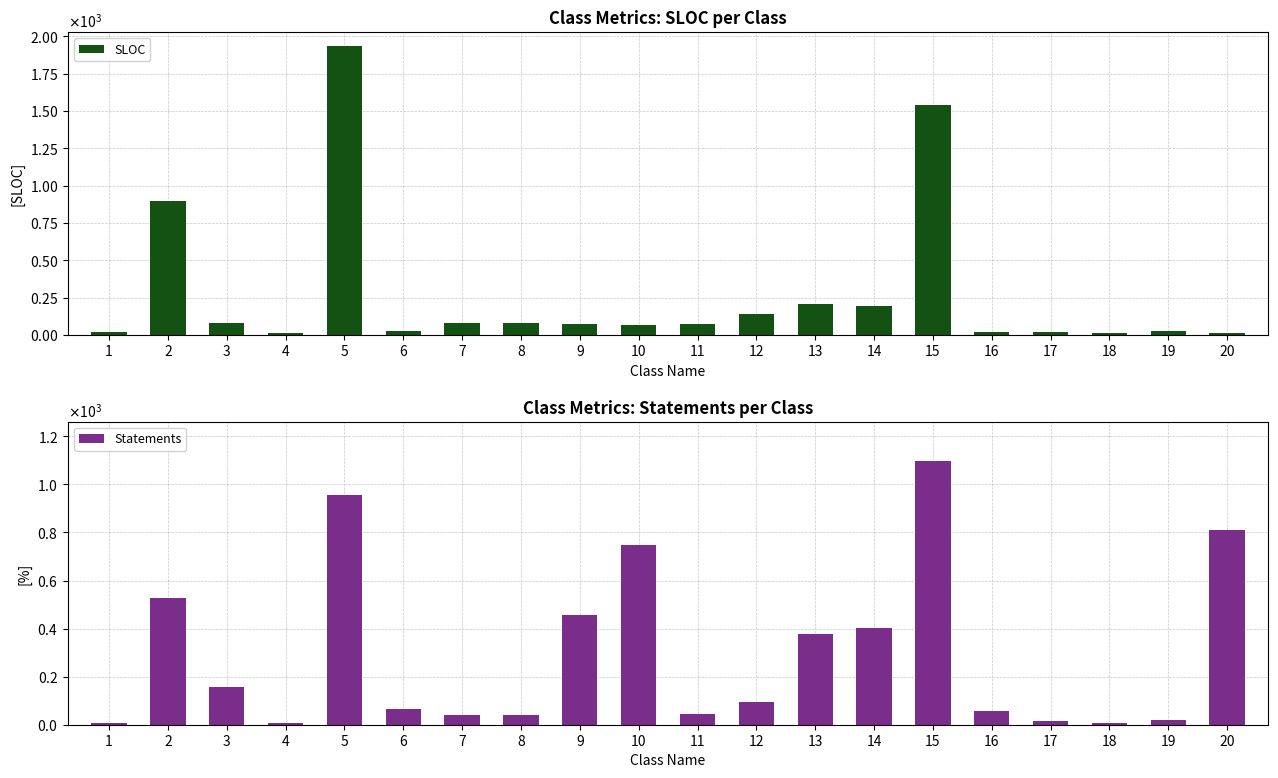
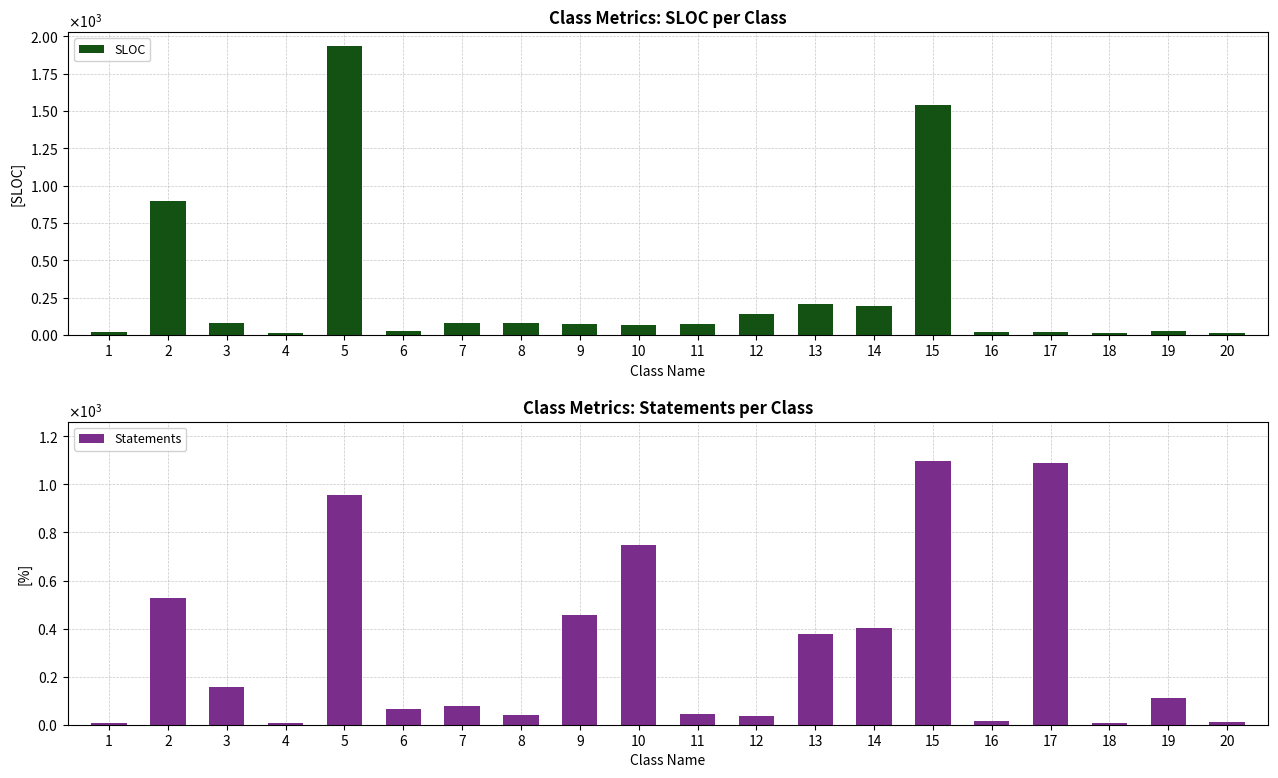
  {
    "Class Metrics: SLOC per Class": {
      "1": 20,
      "2": 900,
      "3": 80,
      "5": 1930,
      "6": 30,
      "7": 80,
      "8": 80,
      "9": 80,
      "10": 70,
      "11": 70,
      "12": 140,
      "13": 210,
      "14": 190,
      "15": 1540,
      "16": 20,
      "17": 20,
      "19": 30
    },
    "Class Metrics: Statements per Class": {
      "2": 530,
      "3": 160,
      "5": 960,
      "6": 70,
-     "7": 40,
+     "7": 80,
      "8": 40,
      "9": 460,
      "10": 750,
      "11": 40,
-     "12": 100,
+     "12": 40,
      "13": 380,
      "14": 400,
      "15": 1100,
-     "16": 60,
-     "17": 20,
-     "19": 20,
-     "20": 810
+     "16": 20,
+     "17": 1090,
+     "19": 110,
+     "20": 10
    }
  }
